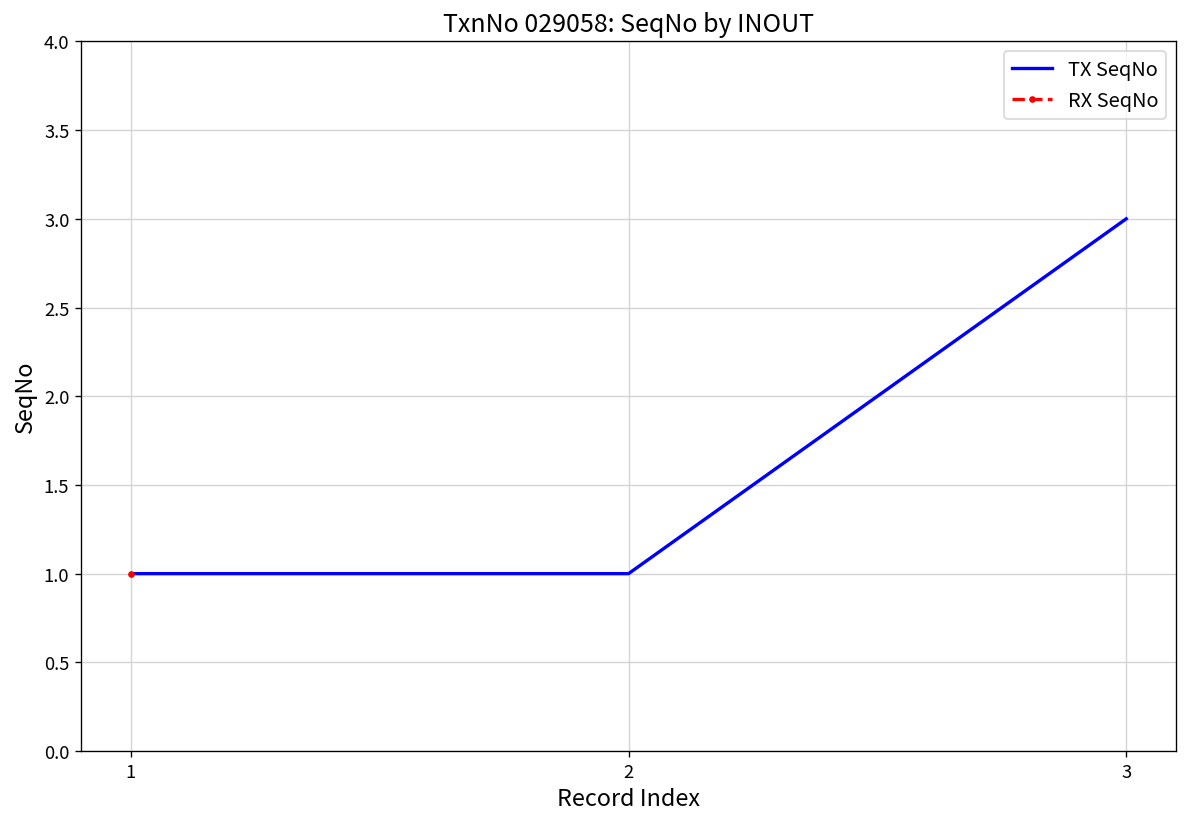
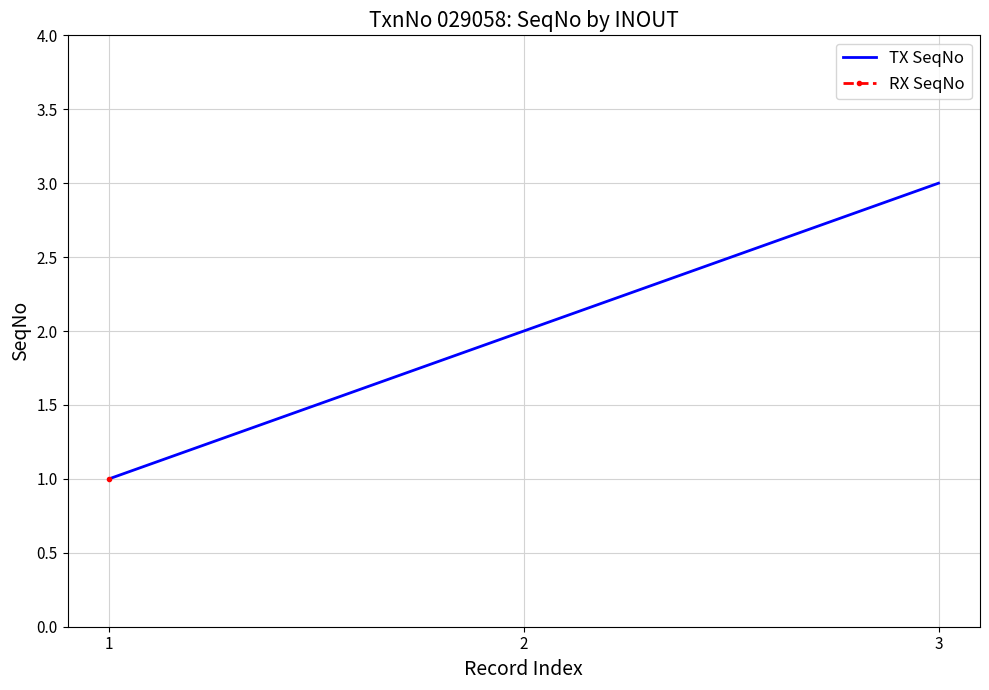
  {
    "TX SeqNo": {
-     "2": 1,
+     "2": 2,
      "3": 3
    }
  }
